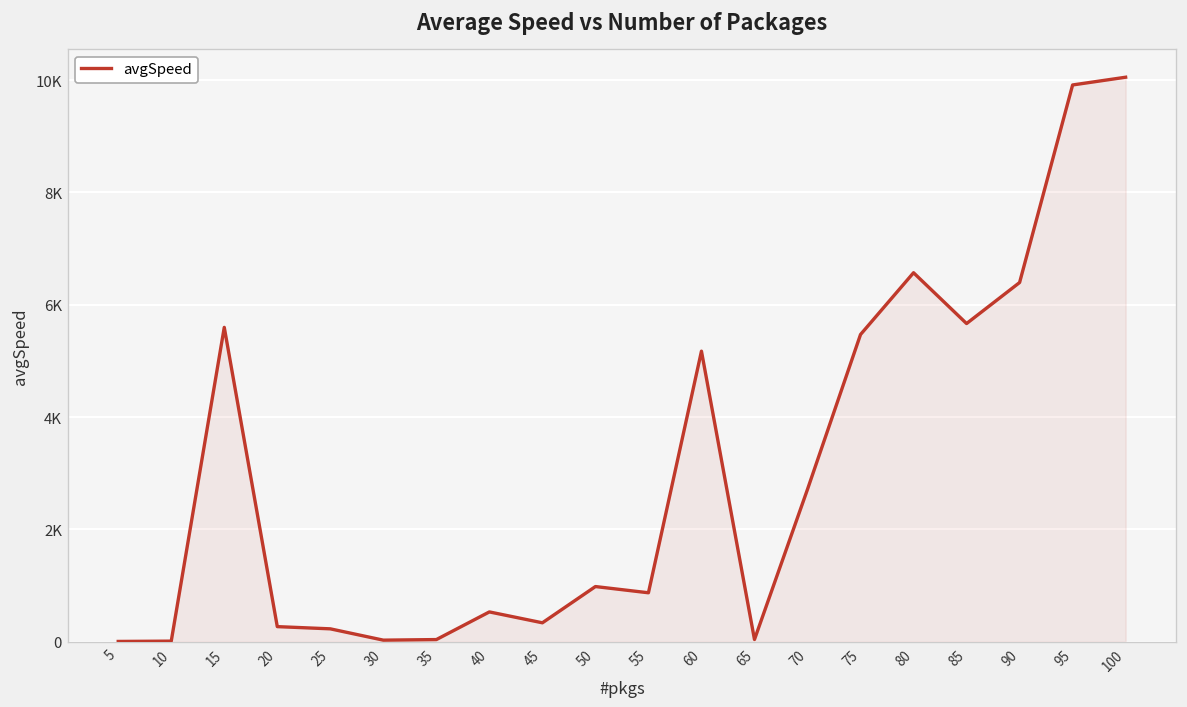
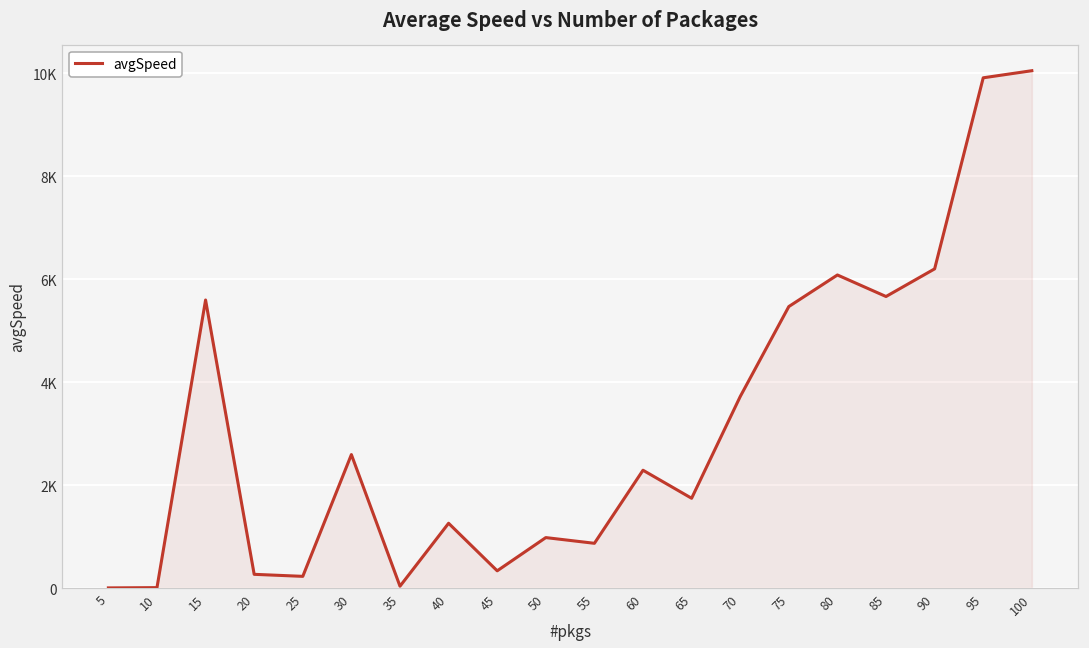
  {
    "5": 0,
    "10": 0,
    "15": 5600,
    "20": 300,
    "25": 200,
-   "30": 0,
+   "30": 2600,
    "35": 0,
-   "40": 500,
+   "40": 1300,
    "45": 300,
    "50": 1000,
    "55": 900,
-   "60": 5200,
-   "65": 0,
-   "70": 2700,
+   "60": 2300,
+   "65": 1700,
+   "70": 3700,
    "75": 5500,
-   "80": 6600,
+   "80": 6100,
    "85": 5700,
-   "90": 6400,
+   "90": 6200,
    "95": 9900,
    "100": 10100
  }
